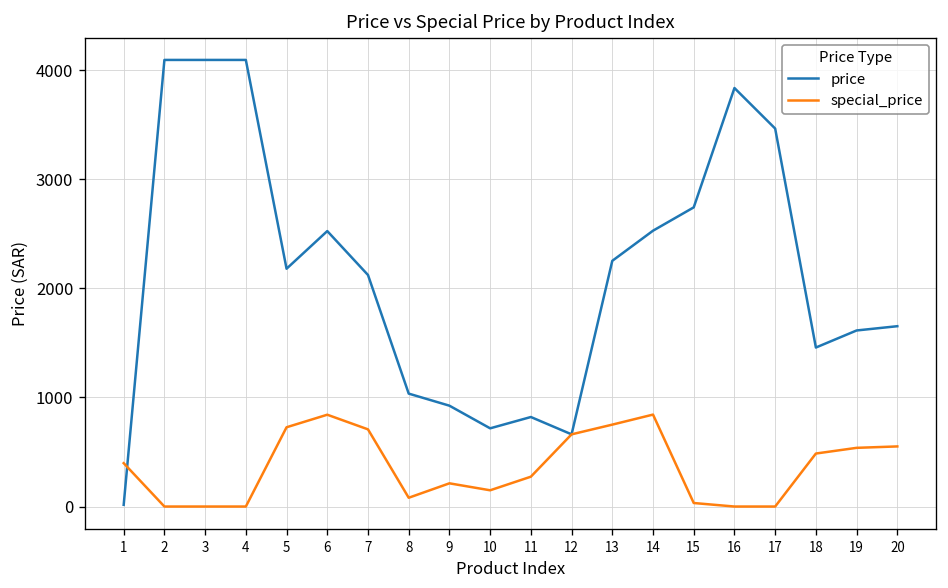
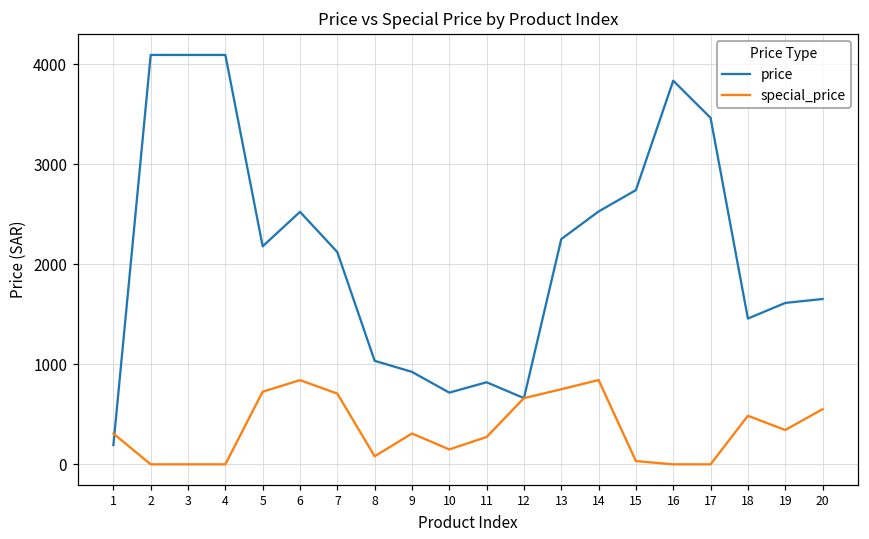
  {
    "price": {
-     "1": 0,
+     "1": 200,
      "2": 4100,
      "3": 4100,
      "4": 4100,
      "5": 2200,
      "6": 2500,
      "7": 2100,
      "8": 1000,
      "9": 900,
      "10": 700,
      "11": 800,
      "13": 2300,
      "14": 2500,
      "15": 2700,
      "16": 3800,
      "17": 3500,
      "18": 1500,
      "19": 1600,
      "20": 1700
    },
    "special_price": {
-     "1": 400,
+     "1": 300,
      "2": 0,
      "3": 0,
      "4": 0,
      "5": 700,
      "6": 800,
      "7": 700,
      "8": 100,
-     "9": 200,
+     "9": 300,
      "10": 100,
      "11": 300,
      "13": 800,
      "14": 800,
      "15": 0,
      "16": 0,
      "17": 0,
      "18": 500,
-     "19": 500,
+     "19": 300,
      "20": 600
    }
  }
